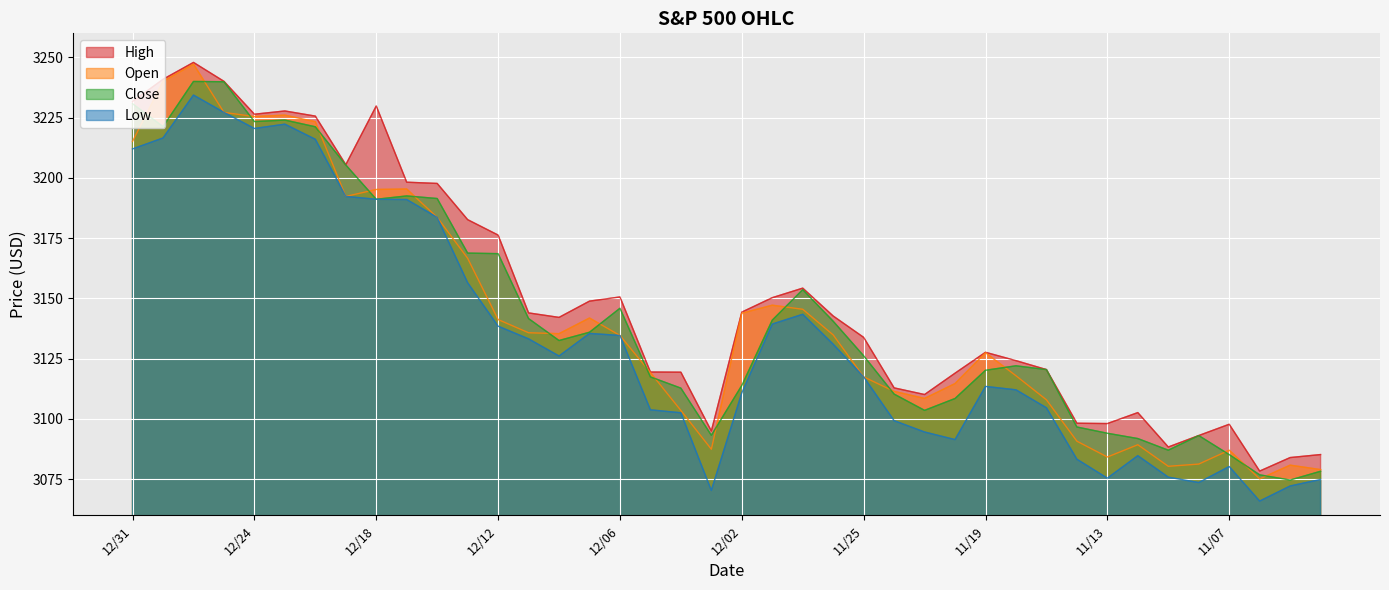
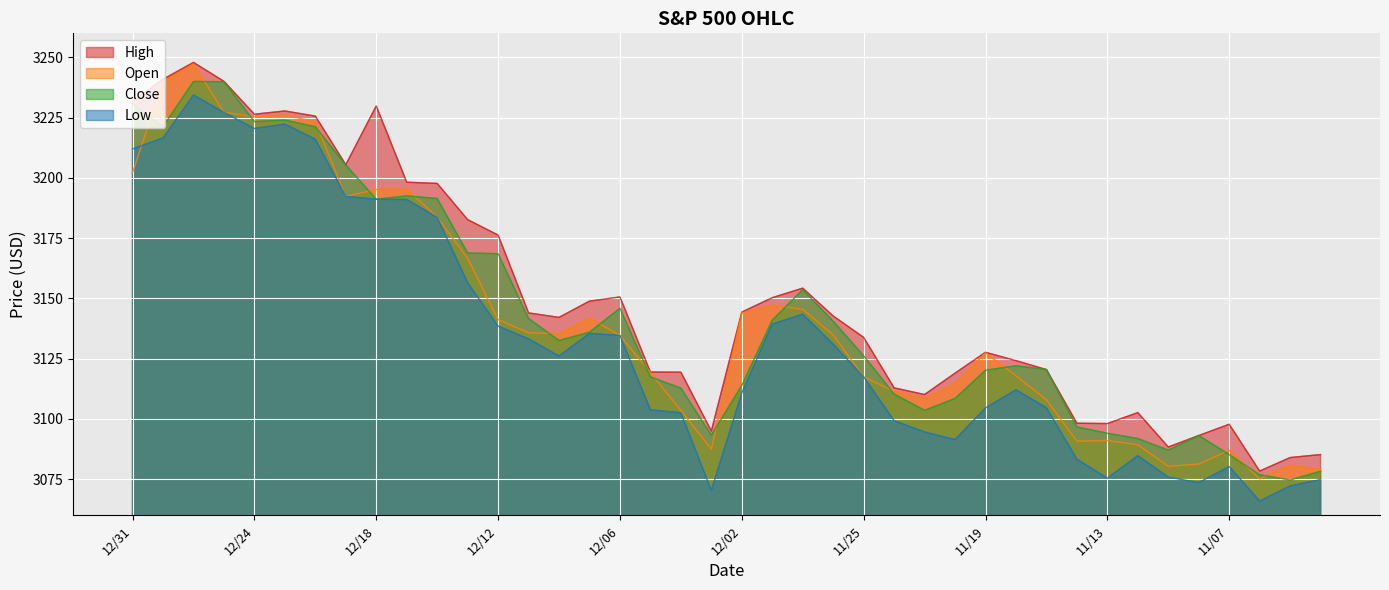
  {
    "High": {
      "12/18": 3230,
      "12/12": 3176,
      "12/06": 3151,
      "11/25": 3134,
      "11/13": 3098,
      "11/07": 3098
    },
    "Open": {
-     "12/31": 3215,
+     "12/31": 3202,
      "12/18": 3195,
      "12/12": 3141,
-     "11/13": 3084,
+     "11/13": 3091,
      "11/07": 3087
    },
    "Close": {
      "12/24": 3223,
      "12/12": 3169,
      "12/06": 3146,
      "12/02": 3114,
      "11/25": 3126,
      "11/19": 3120,
      "11/13": 3094,
      "11/07": 3085
    },
    "Low": {
      "12/31": 3212,
      "12/24": 3221,
      "12/12": 3138,
      "12/02": 3111,
-     "11/19": 3113,
+     "11/19": 3105,
      "11/13": 3075,
      "11/07": 3080
    }
  }
